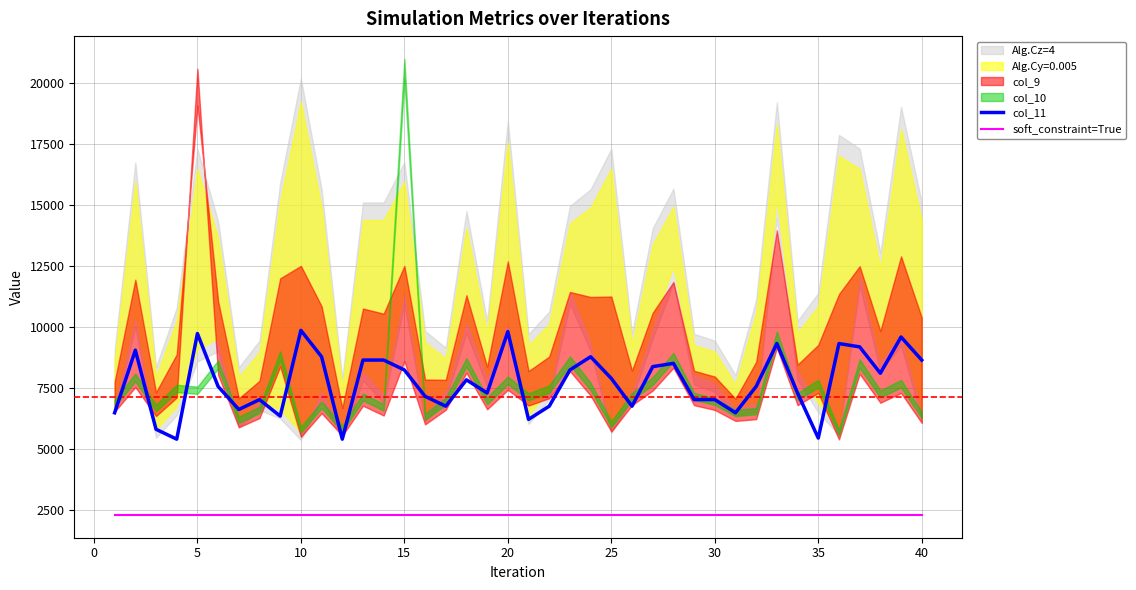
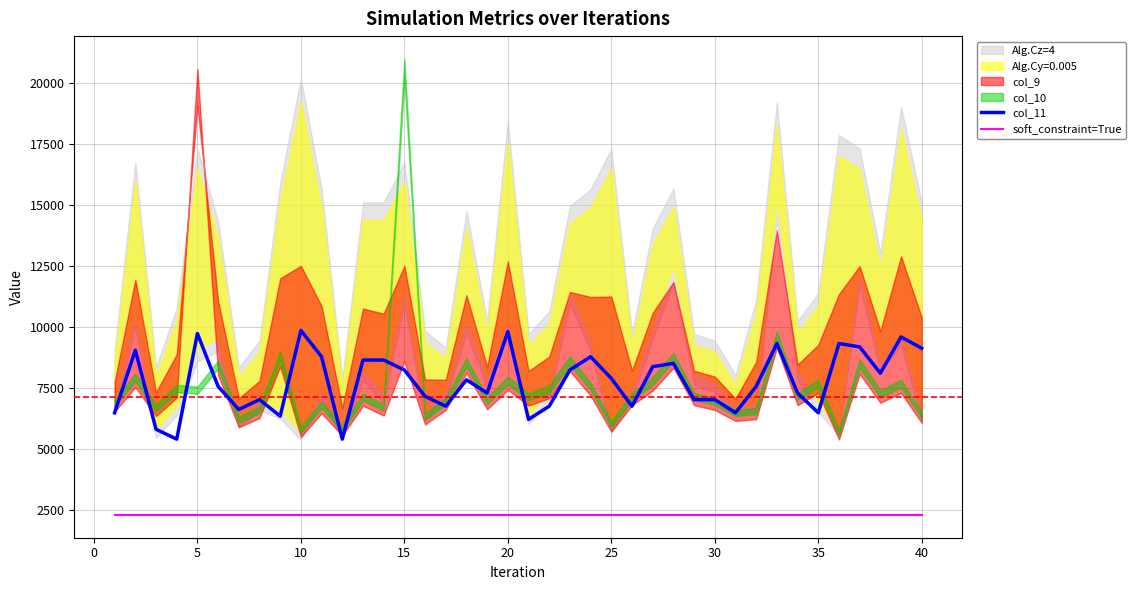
  {
    "col_11": {
      "5": 9700,
      "10": 9900,
      "15": 8200,
      "20": 9800,
      "25": 7900,
-     "35": 5500,
-     "40": 8600
+     "35": 6500,
+     "40": 9100
    },
    "soft_constraint=True": {
      "5": 2300,
      "10": 2300,
      "15": 2300,
      "20": 2300,
      "25": 2300,
      "30": 2300,
      "35": 2300,
      "40": 2300
    }
  }
